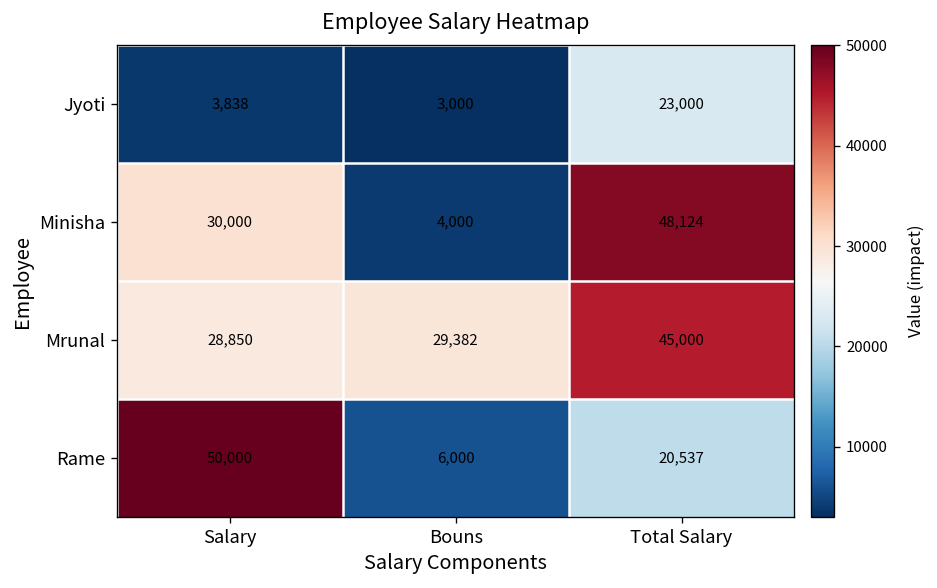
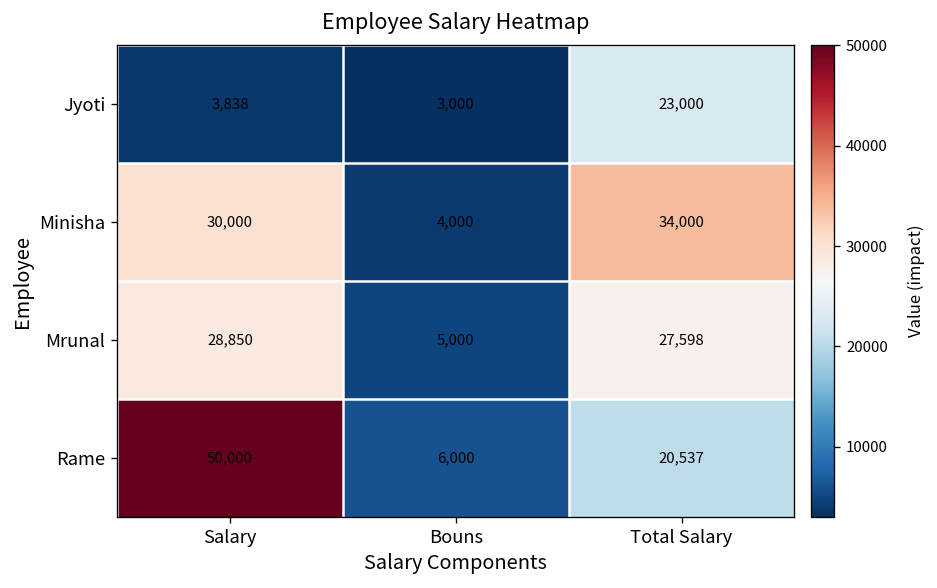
  {
    "Jyoti": {
      "Salary": "3,838",
      "Bouns": "3,000",
      "Total Salary": "23,000"
    },
    "Minisha": {
      "Salary": "30,000",
      "Bouns": "4,000",
-     "Total Salary": "48,124"
+     "Total Salary": "34,000"
    },
    "Mrunal": {
      "Salary": "28,850",
-     "Bouns": "29,382",
-     "Total Salary": "45,000"
+     "Bouns": "5,000",
+     "Total Salary": "27,598"
    },
    "Rame": {
      "Salary": "50,000",
      "Bouns": "6,000",
      "Total Salary": "20,537"
    }
  }
